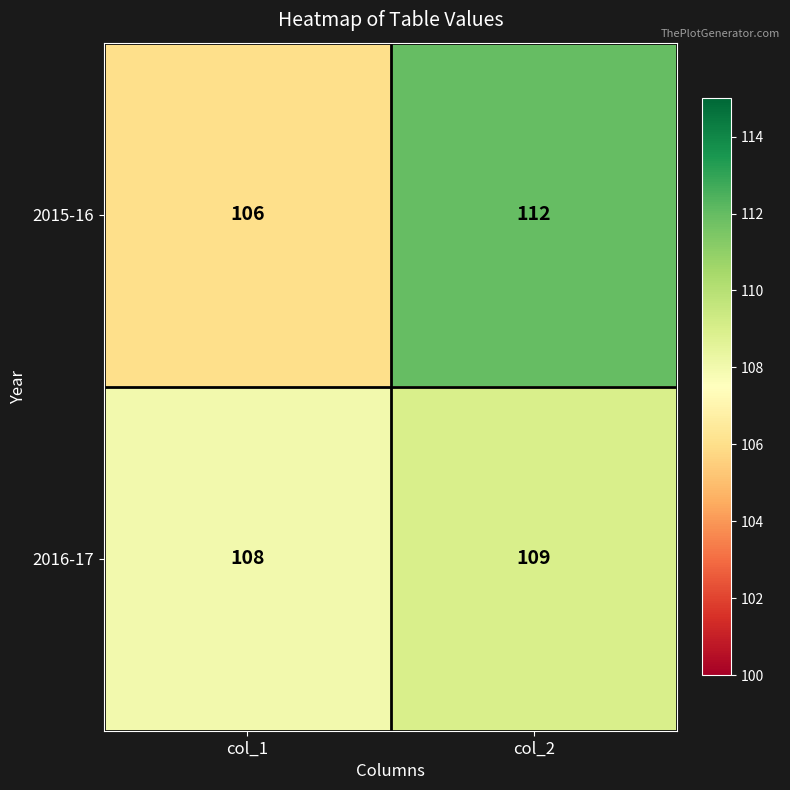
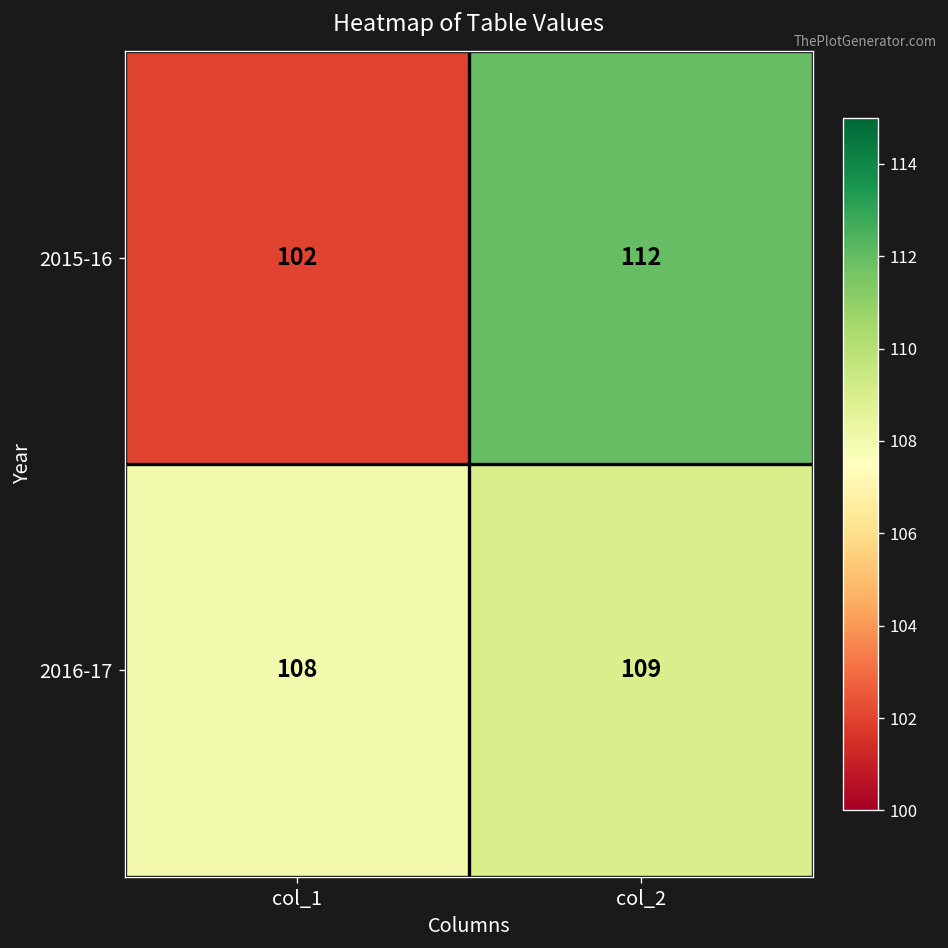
  {
    "2015-16": {
-     "col_1": 106,
+     "col_1": 102,
      "col_2": 112
    },
    "2016-17": {
      "col_1": 108,
      "col_2": 109
    }
  }
